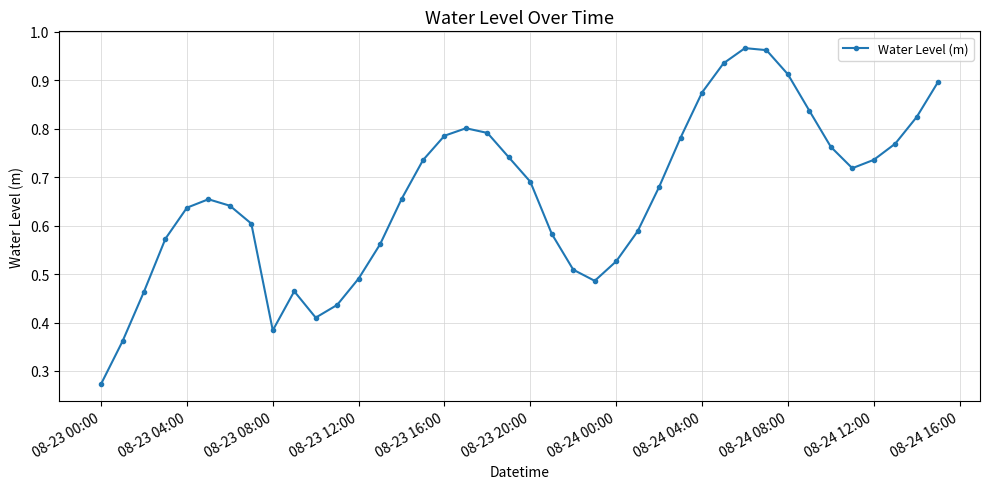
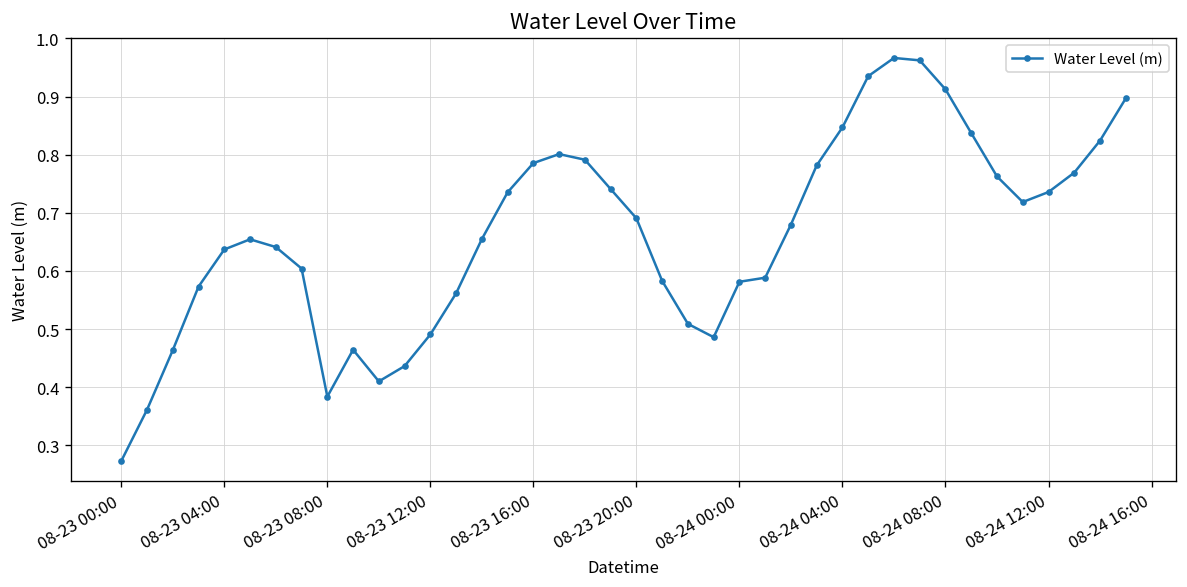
  {
    "08-23 00:00": 0.27,
    "08-23 04:00": 0.64,
    "08-23 08:00": 0.38,
    "08-23 12:00": 0.49,
    "08-23 16:00": 0.79,
    "08-23 20:00": 0.69,
-   "08-24 00:00": 0.53,
-   "08-24 04:00": 0.87,
+   "08-24 00:00": 0.58,
+   "08-24 04:00": 0.85,
    "08-24 08:00": 0.91,
    "08-24 12:00": 0.74
  }
